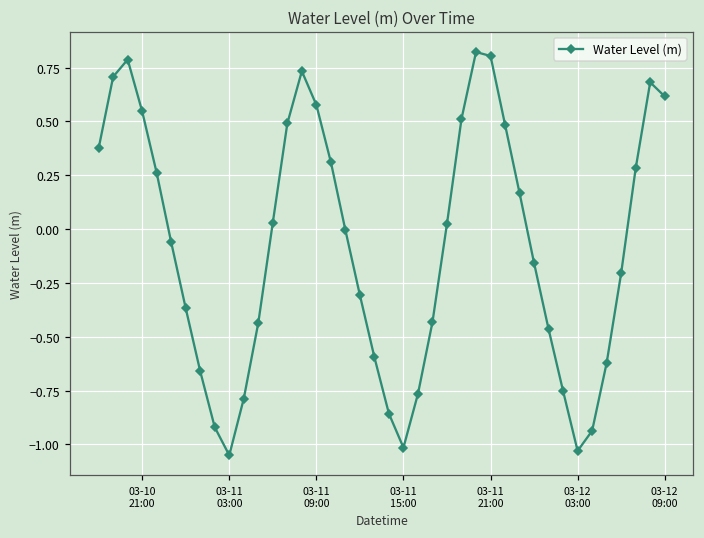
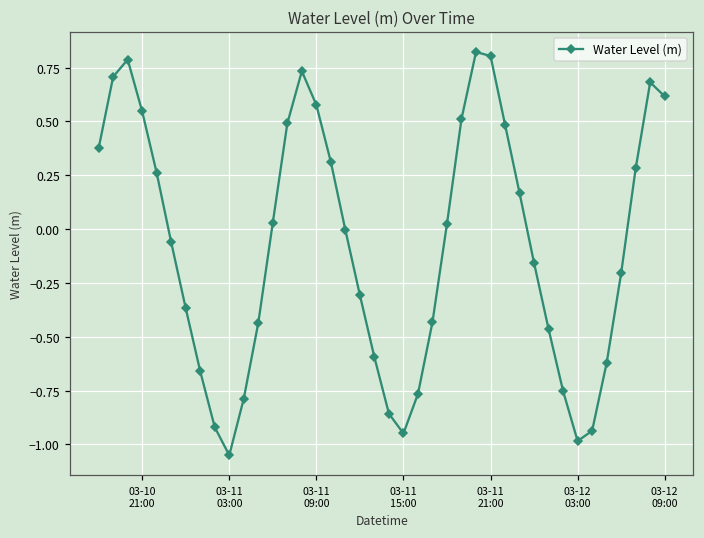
  {
    "03-10 21:00": 0.55,
    "03-11 03:00": -1.05,
    "03-11 09:00": 0.58,
-   "03-11 15:00": -1.02,
+   "03-11 15:00": -0.95,
    "03-11 21:00": 0.80,
-   "03-12 03:00": -1.03,
+   "03-12 03:00": -0.98,
    "03-12 09:00": 0.62
  }
